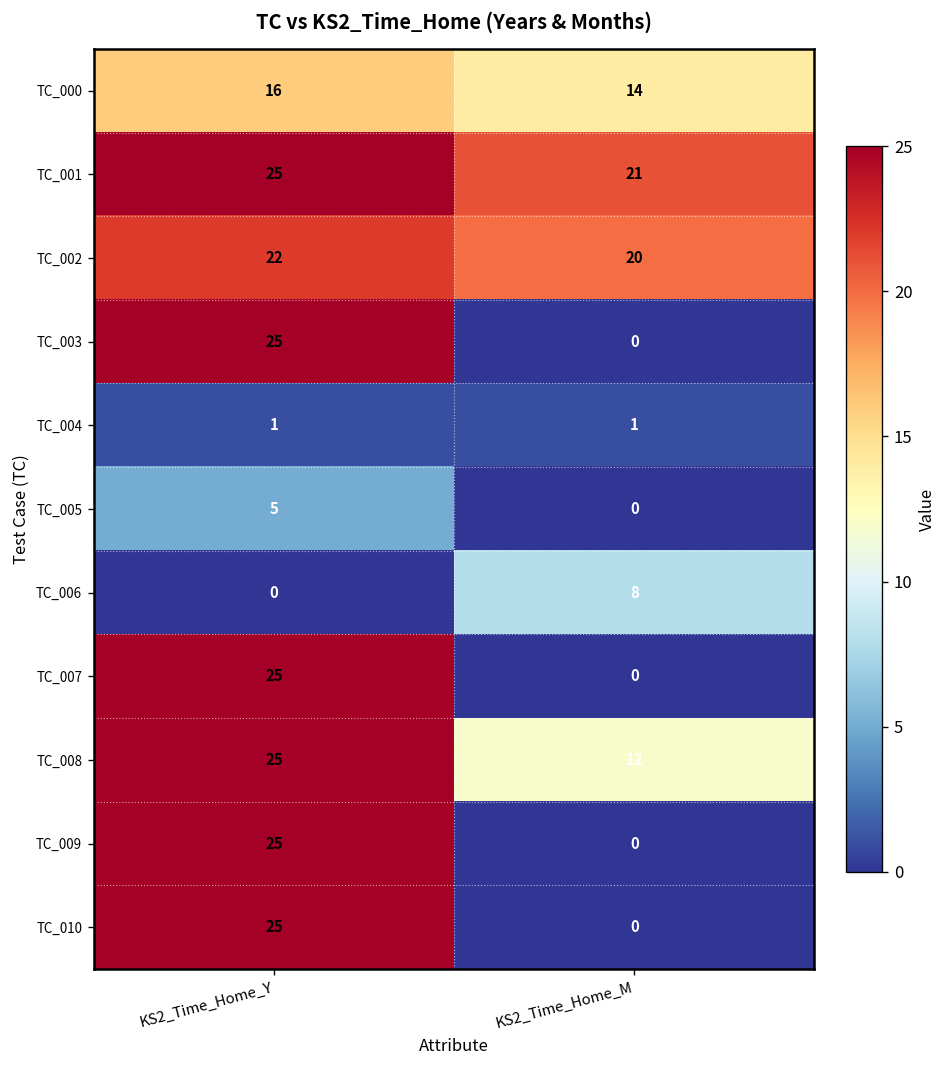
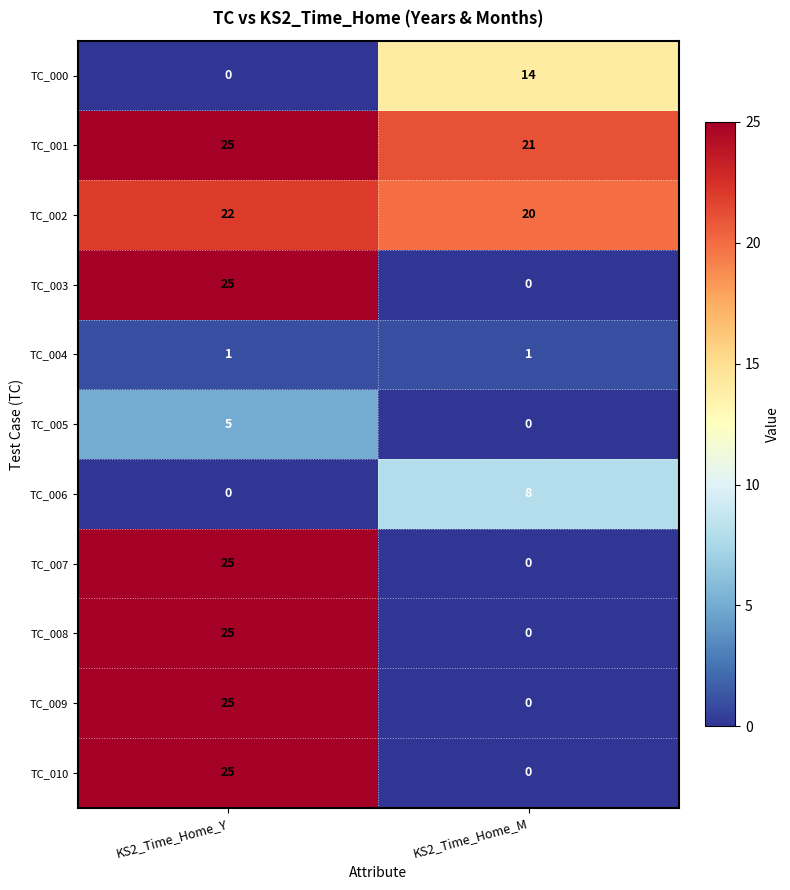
  {
    "TC_000": {
-     "KS2_Time_Home_Y": 16,
+     "KS2_Time_Home_Y": 0,
      "KS2_Time_Home_M": 14
    },
    "TC_001": {
      "KS2_Time_Home_Y": 25,
      "KS2_Time_Home_M": 21
    },
    "TC_002": {
      "KS2_Time_Home_Y": 22,
      "KS2_Time_Home_M": 20
    },
    "TC_003": {
      "KS2_Time_Home_Y": 25,
      "KS2_Time_Home_M": 0
    },
    "TC_004": {
      "KS2_Time_Home_Y": 1,
      "KS2_Time_Home_M": 1
    },
    "TC_005": {
      "KS2_Time_Home_Y": 5,
      "KS2_Time_Home_M": 0
    },
    "TC_006": {
      "KS2_Time_Home_Y": 0,
      "KS2_Time_Home_M": 8
    },
    "TC_007": {
      "KS2_Time_Home_Y": 25,
      "KS2_Time_Home_M": 0
    },
    "TC_008": {
      "KS2_Time_Home_Y": 25,
-     "KS2_Time_Home_M": 12
+     "KS2_Time_Home_M": 0
    },
    "TC_009": {
      "KS2_Time_Home_Y": 25,
      "KS2_Time_Home_M": 0
    },
    "TC_010": {
      "KS2_Time_Home_Y": 25,
      "KS2_Time_Home_M": 0
    }
  }
